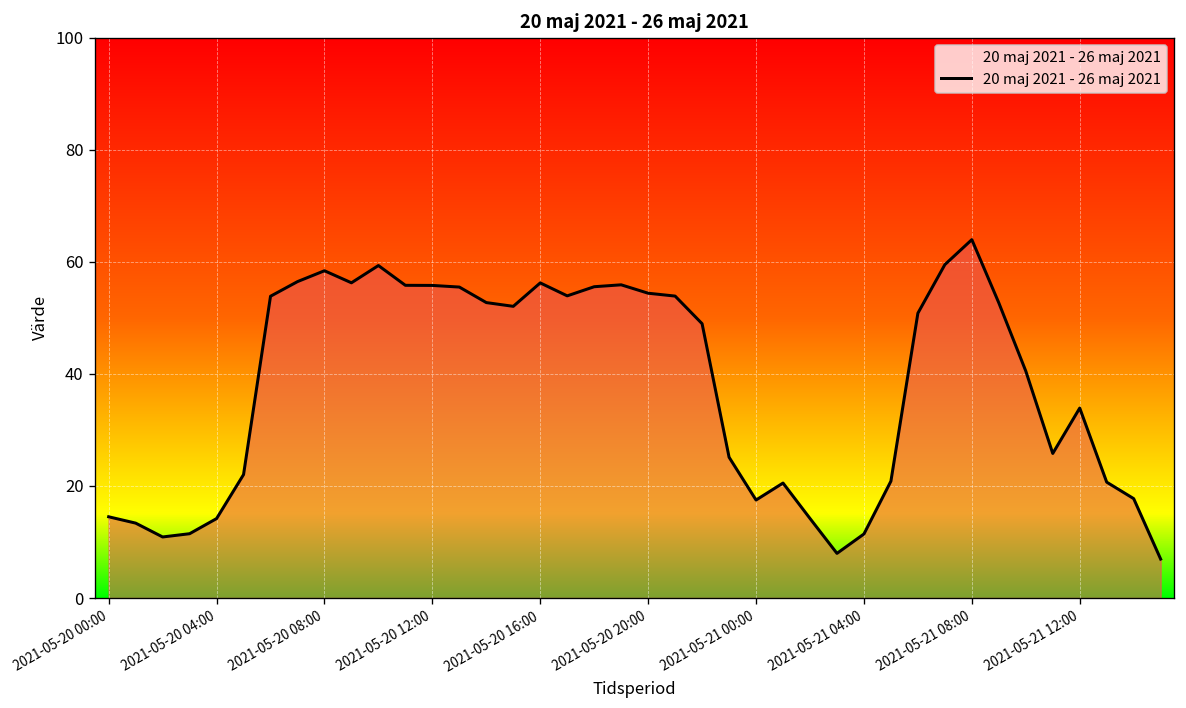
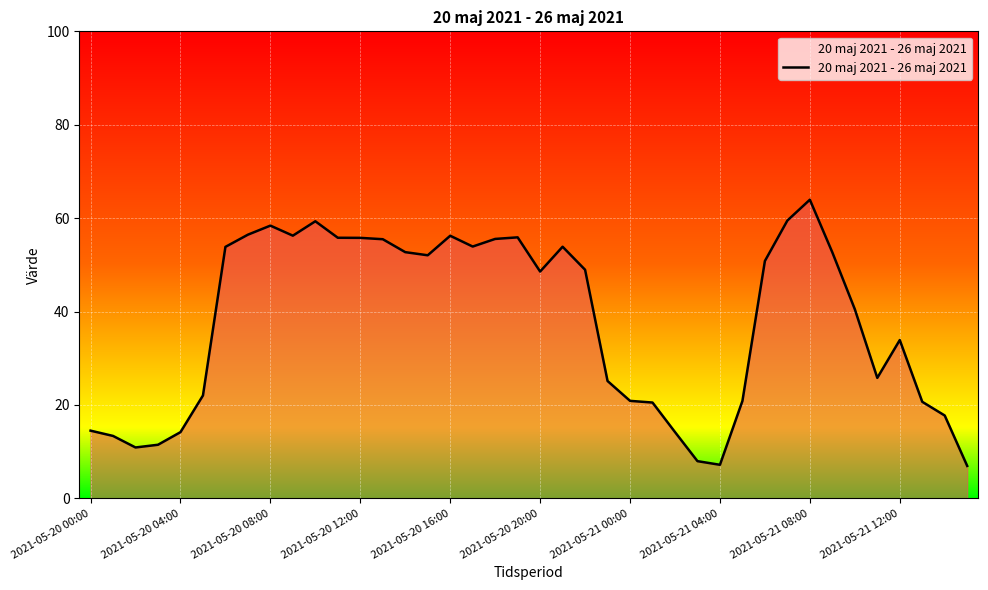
  {
    "2021-05-20 00:00": 15,
    "2021-05-20 04:00": 14,
    "2021-05-20 08:00": 58,
    "2021-05-20 12:00": 56,
    "2021-05-20 16:00": 56,
-   "2021-05-20 20:00": 54,
-   "2021-05-21 00:00": 17,
-   "2021-05-21 04:00": 11,
+   "2021-05-20 20:00": 49,
+   "2021-05-21 00:00": 21,
+   "2021-05-21 04:00": 7,
    "2021-05-21 08:00": 64,
    "2021-05-21 12:00": 34
  }
